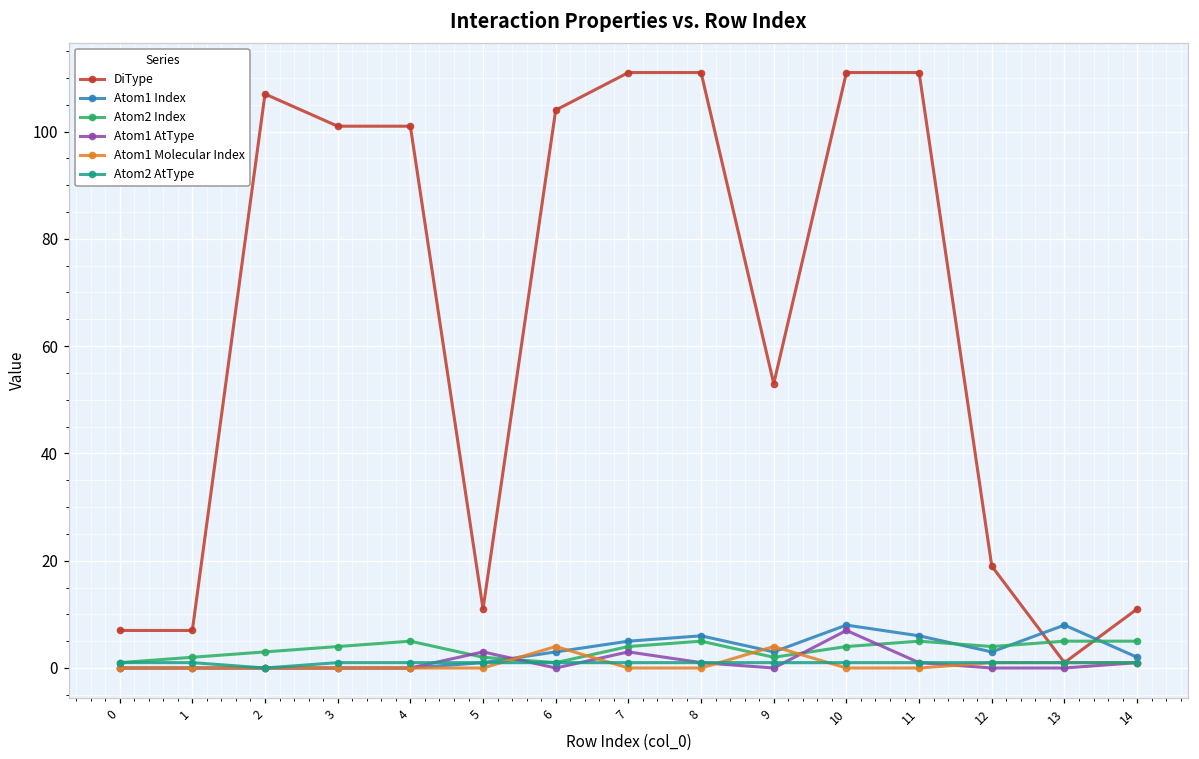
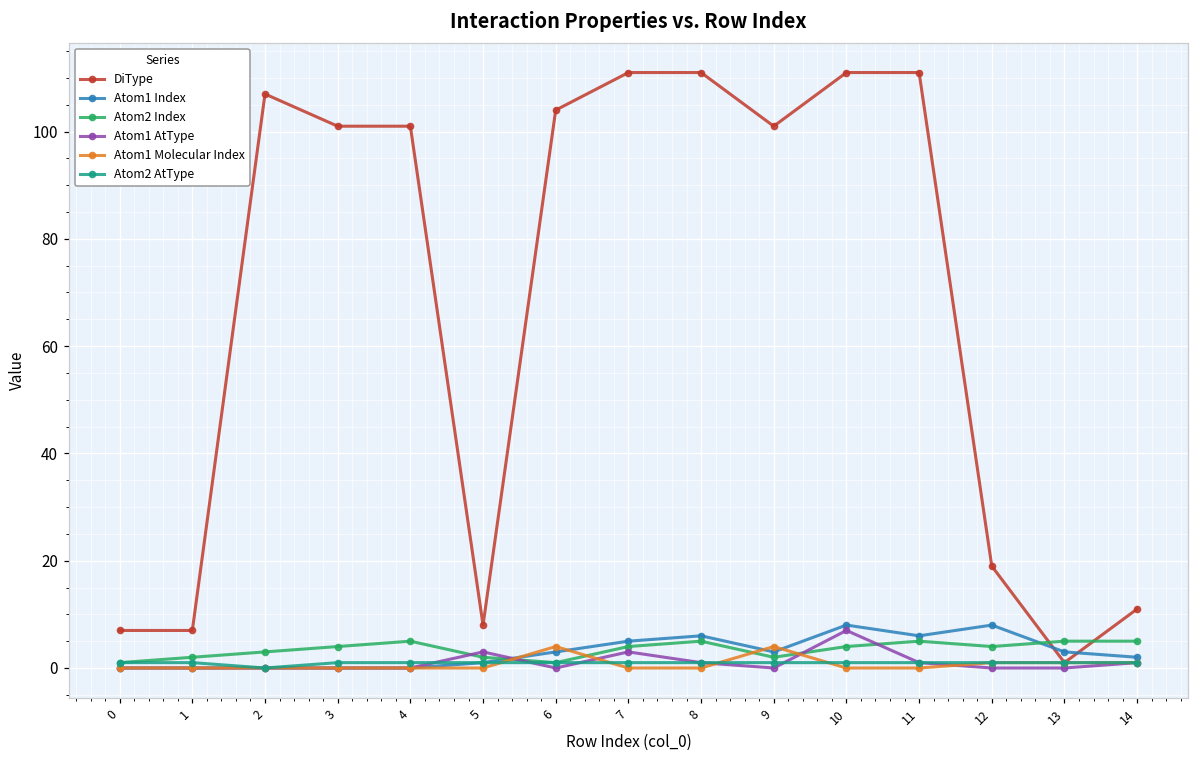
  {
    "DiType": {
      "0": 7,
      "1": 7,
      "2": 107,
      "3": 101,
      "4": 101,
-     "5": 11,
+     "5": 8,
      "6": 104,
      "7": 111,
      "8": 111,
-     "9": 53,
+     "9": 101,
      "10": 111,
      "11": 111,
      "12": 19,
      "14": 11
    },
    "Atom1 Index": {
      "6": 3,
      "7": 5,
      "8": 6,
      "9": 3,
      "10": 8,
      "11": 6,
-     "12": 3,
-     "13": 8,
+     "12": 8,
+     "13": 3,
      "14": 2
    },
    "Atom1 AtType": {
      "5": 3,
      "6": 0,
      "7": 3,
      "9": 0,
      "10": 7,
      "12": 0,
      "13": 0
    },
    "Atom1 Molecular Index": {
      "5": 0,
      "6": 4,
      "7": 0,
      "8": 0,
      "9": 4,
      "10": 0,
      "11": 0
    }
  }
